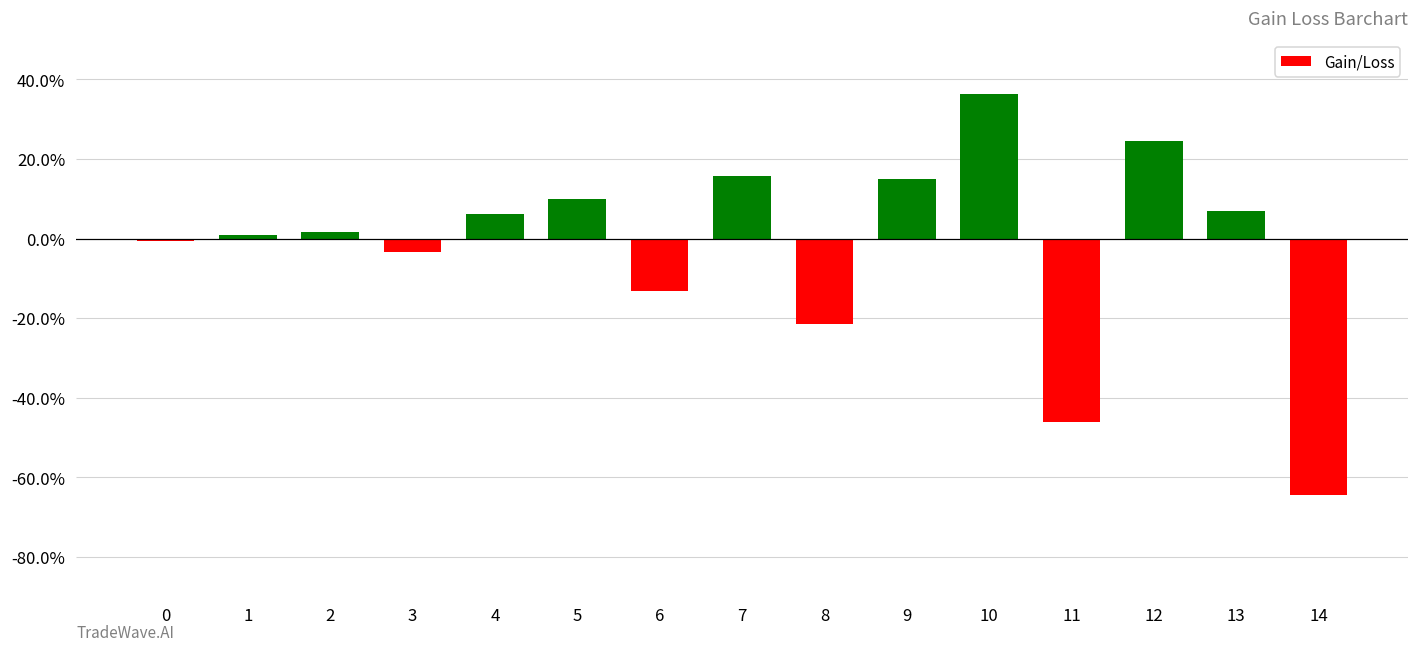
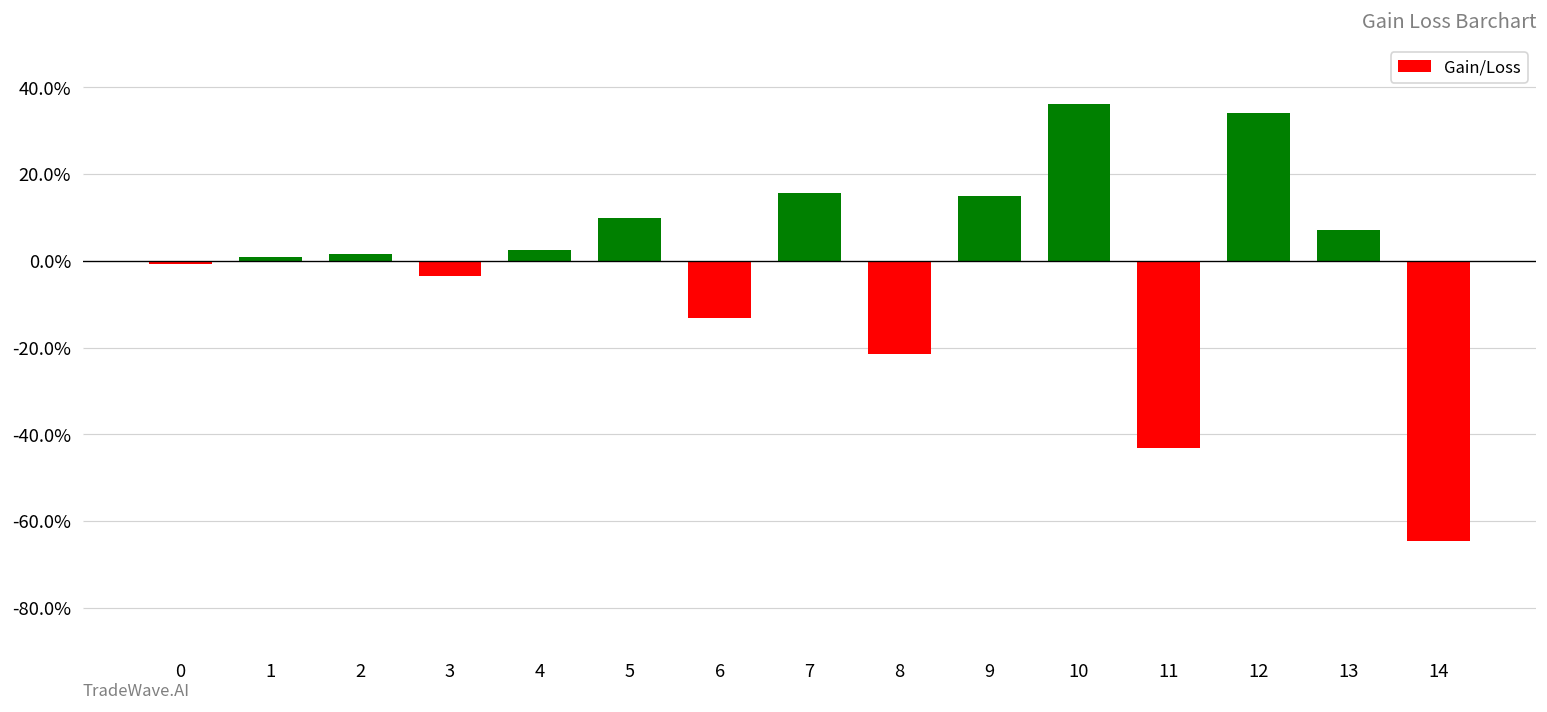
  {
    "1": "1%",
    "2": "2%",
    "3": "-3%",
-   "4": "6%",
+   "4": "3%",
    "5": "10%",
    "6": "-13%",
    "7": "16%",
    "8": "-22%",
    "9": "15%",
    "10": "36%",
-   "11": "-46%",
-   "12": "24%",
+   "11": "-43%",
+   "12": "34%",
    "13": "7%",
    "14": "-65%"
  }
